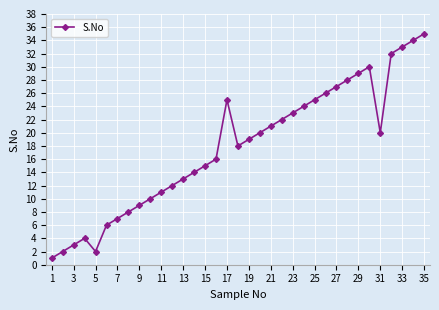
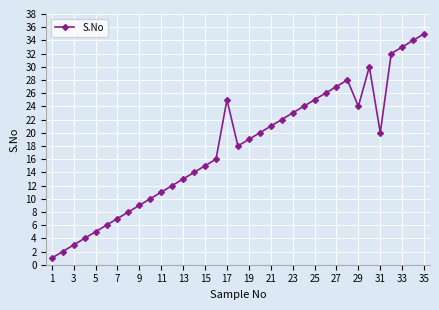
  {
    "1": 1,
    "3": 3,
-   "5": 2,
+   "5": 5,
    "7": 7,
    "9": 9,
    "11": 11,
    "13": 13,
    "15": 15,
    "17": 25,
    "19": 19,
    "21": 21,
    "23": 23,
    "25": 25,
    "27": 27,
-   "29": 29,
+   "29": 24,
    "31": 20,
    "33": 33,
    "35": 35
  }
